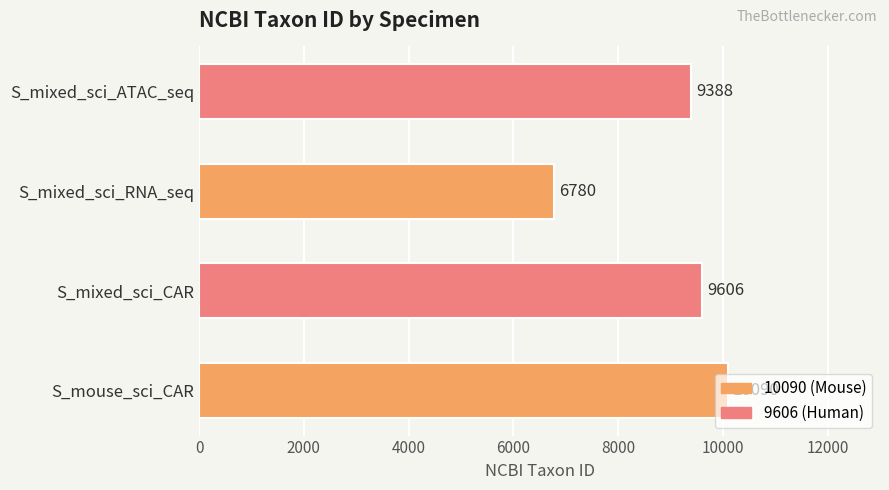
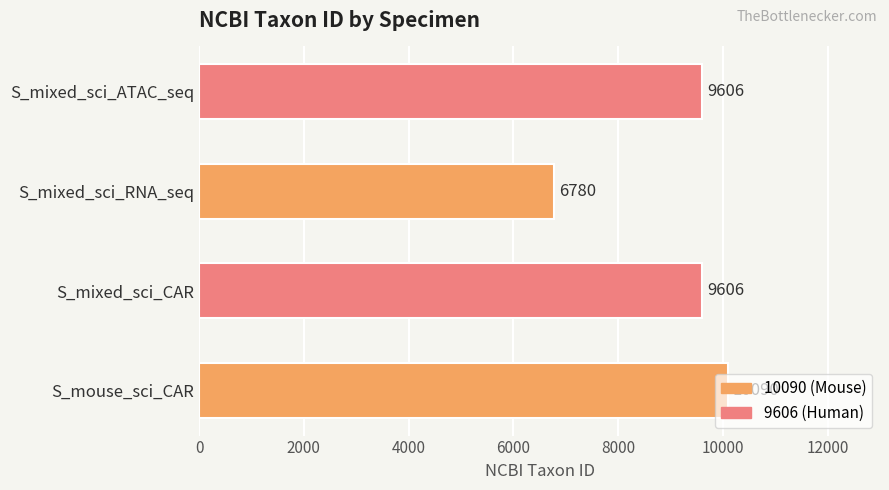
  {
-   "S_mixed_sci_ATAC_seq": 9388,
+   "S_mixed_sci_ATAC_seq": 9606,
    "S_mixed_sci_RNA_seq": 6780,
    "S_mixed_sci_CAR": 9606
  }
